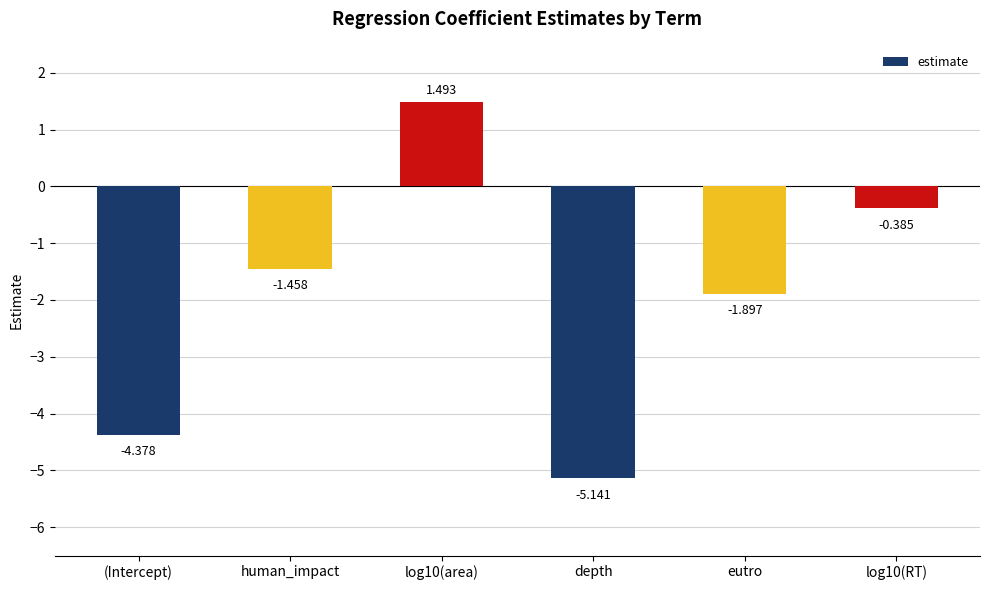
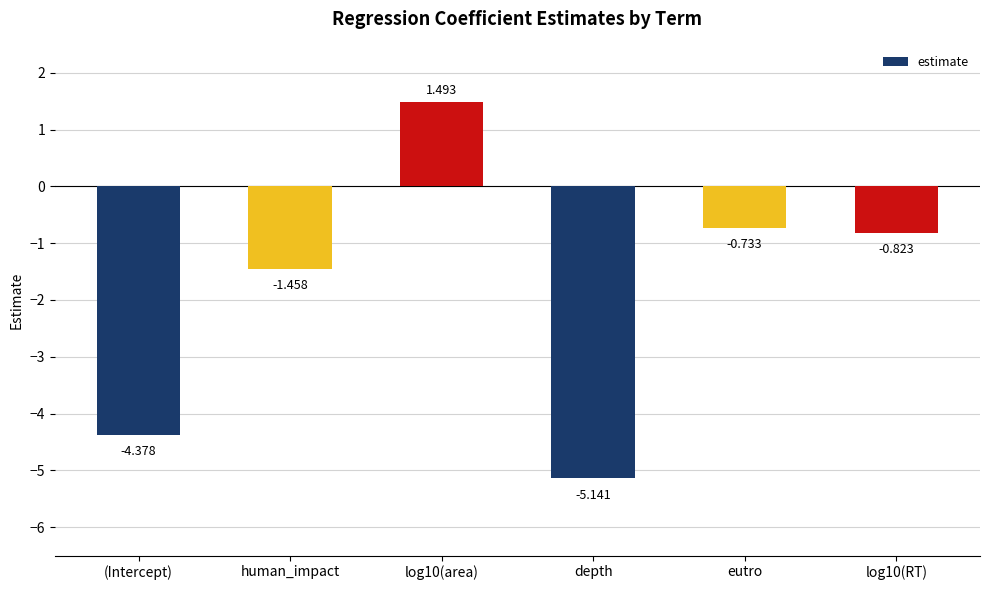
  {
    "(Intercept)": -4.378,
    "human_impact": -1.458,
    "log10(area)": 1.493,
    "depth": -5.141,
-   "eutro": -1.897,
-   "log10(RT)": -0.385
+   "eutro": -0.733,
+   "log10(RT)": -0.823
  }
